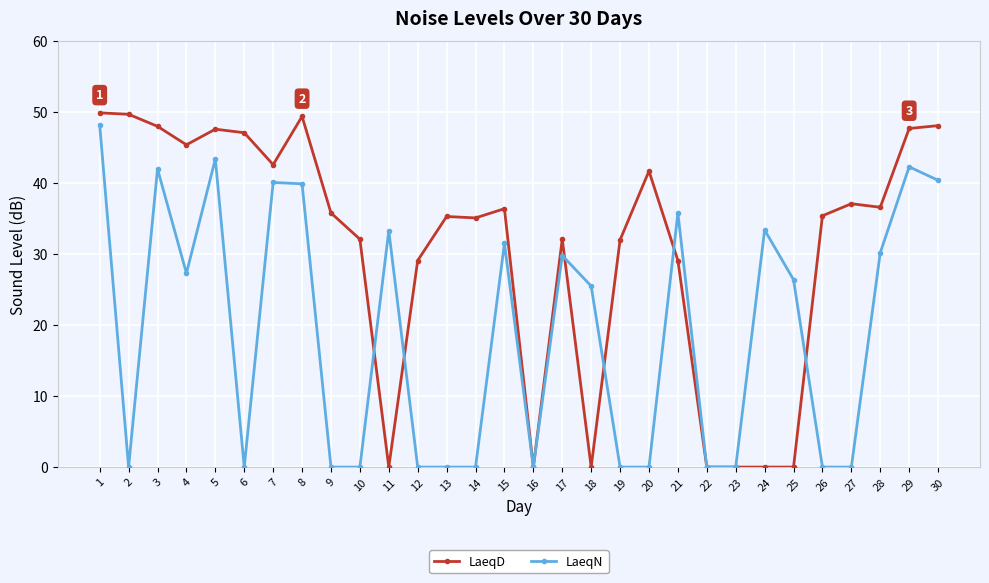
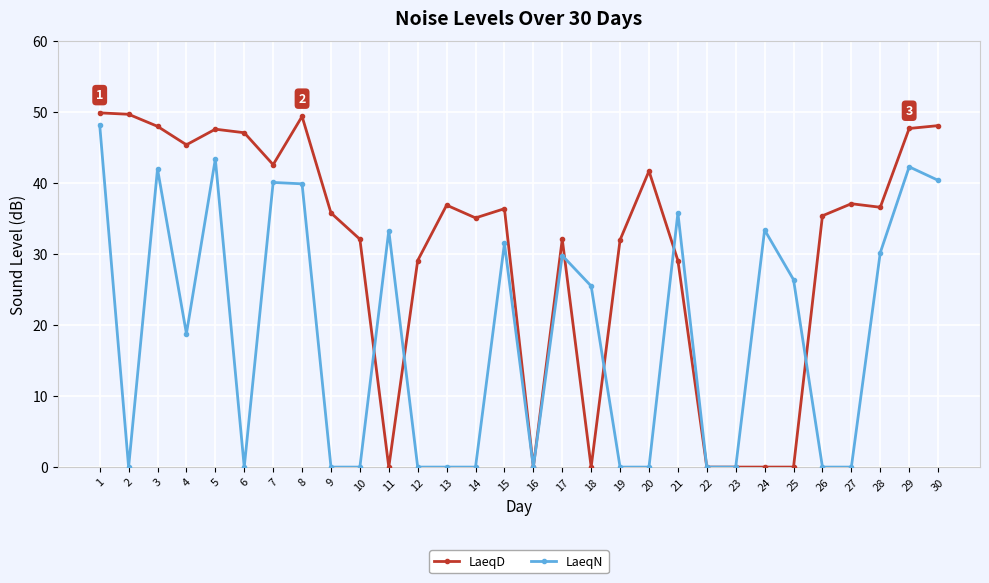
  {
    "LaeqD": {
      "2": 50,
      "3": 48,
      "4": 45,
      "5": 48,
      "6": 47,
      "7": 43,
      "9": 36,
      "10": 32,
      "11": 0,
      "12": 29,
-     "13": 35,
+     "13": 37,
      "14": 35,
      "15": 36,
      "17": 32,
      "18": 0,
      "19": 32,
      "20": 42,
      "21": 29,
      "24": 0,
      "25": 0,
      "26": 35,
      "27": 37,
      "28": 37,
      "30": 48
    },
    "LaeqN": {
      "1": 48,
      "2": 0,
      "3": 42,
-     "4": 27,
+     "4": 19,
      "5": 43,
      "6": 0,
      "7": 40,
      "8": 40,
      "9": 0,
      "10": 0,
      "11": 33,
      "12": 0,
      "13": 0,
      "14": 0,
      "15": 32,
      "17": 30,
      "18": 26,
      "19": 0,
      "20": 0,
      "21": 36,
      "24": 33,
      "25": 26,
      "26": 0,
      "27": 0,
      "28": 30,
      "29": 42,
      "30": 40
    }
  }
